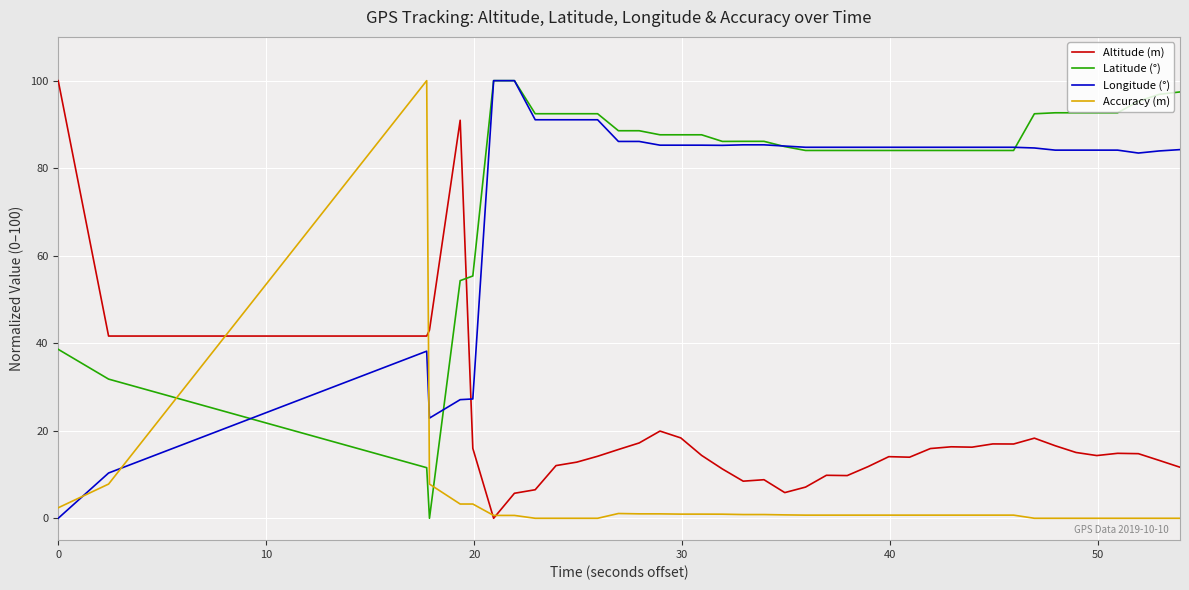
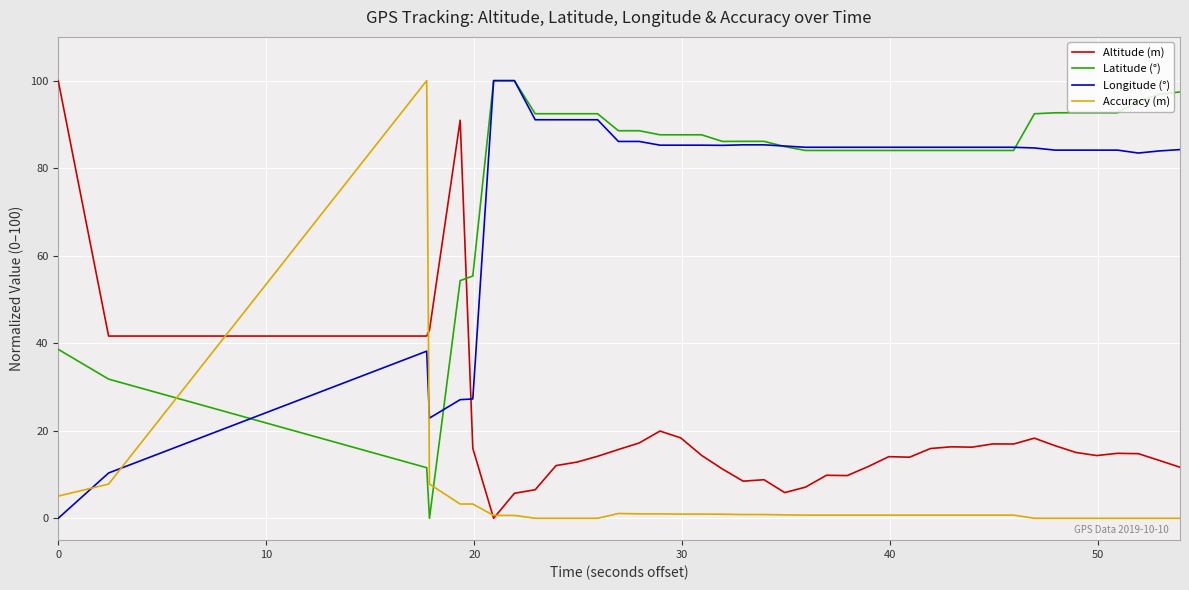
  {
    "Altitude (m)": {
      "0": 100
    },
    "Latitude (°)": {
      "0": 39
    },
    "Longitude (°)": {
      "0": 0
    },
    "Accuracy (m)": {
-     "0": 2
+     "0": 5
    }
  }
